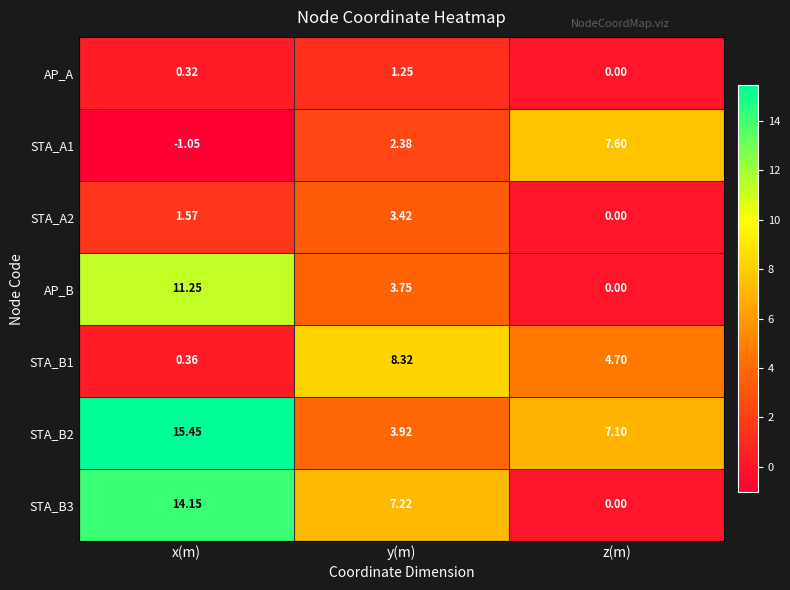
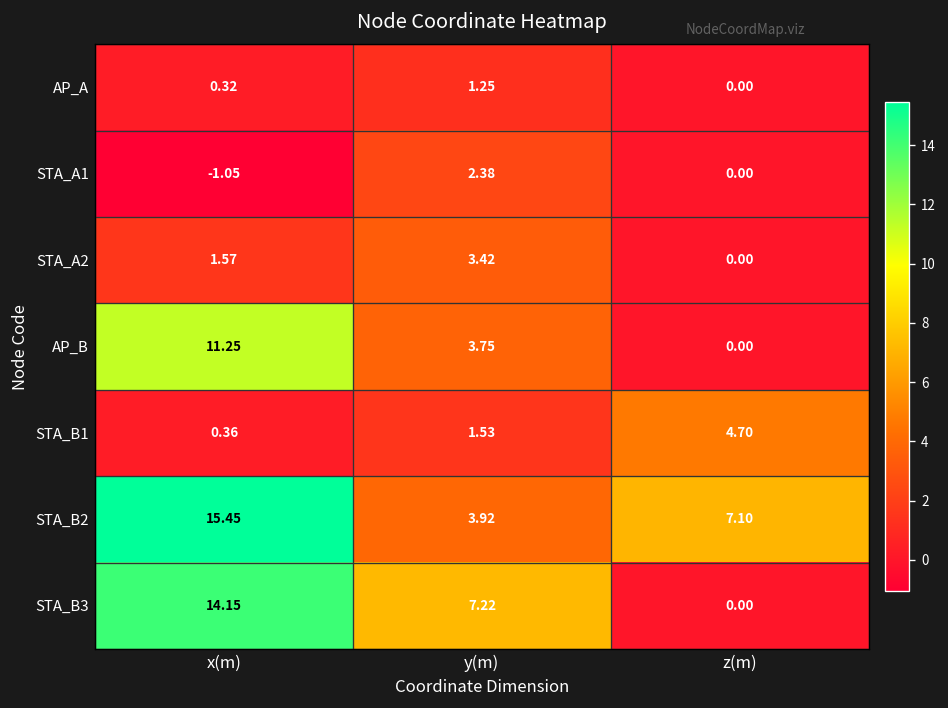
  {
    "AP_A": {
      "x(m)": 0.32,
      "y(m)": 1.25,
      "z(m)": 0.00
    },
    "STA_A1": {
      "x(m)": -1.05,
      "y(m)": 2.38,
-     "z(m)": 7.60
+     "z(m)": 0.00
    },
    "STA_A2": {
      "x(m)": 1.57,
      "y(m)": 3.42,
      "z(m)": 0.00
    },
    "AP_B": {
      "x(m)": 11.25,
      "y(m)": 3.75,
      "z(m)": 0.00
    },
    "STA_B1": {
      "x(m)": 0.36,
-     "y(m)": 8.32,
+     "y(m)": 1.53,
      "z(m)": 4.70
    },
    "STA_B2": {
      "x(m)": 15.45,
      "y(m)": 3.92,
      "z(m)": 7.10
    },
    "STA_B3": {
      "x(m)": 14.15,
      "y(m)": 7.22,
      "z(m)": 0.00
    }
  }
